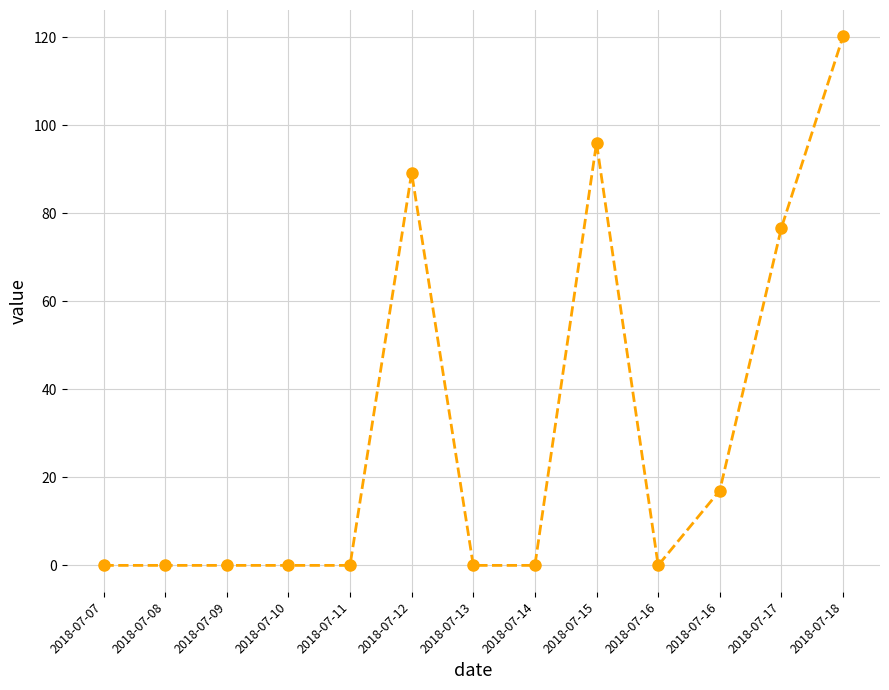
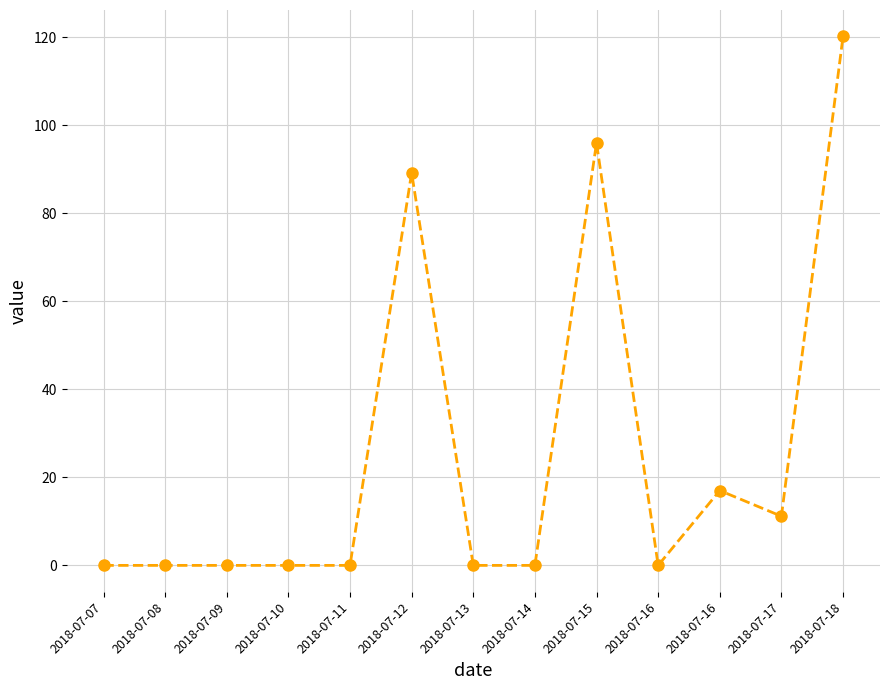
  {
    "2018-07-07": 0,
    "2018-07-08": 0,
    "2018-07-09": 0,
    "2018-07-10": 0,
    "2018-07-11": 0,
    "2018-07-12": 89,
    "2018-07-13": 0,
    "2018-07-14": 0,
    "2018-07-15": 96,
-   "2018-07-17": 77,
+   "2018-07-17": 11,
    "2018-07-18": 120
  }
